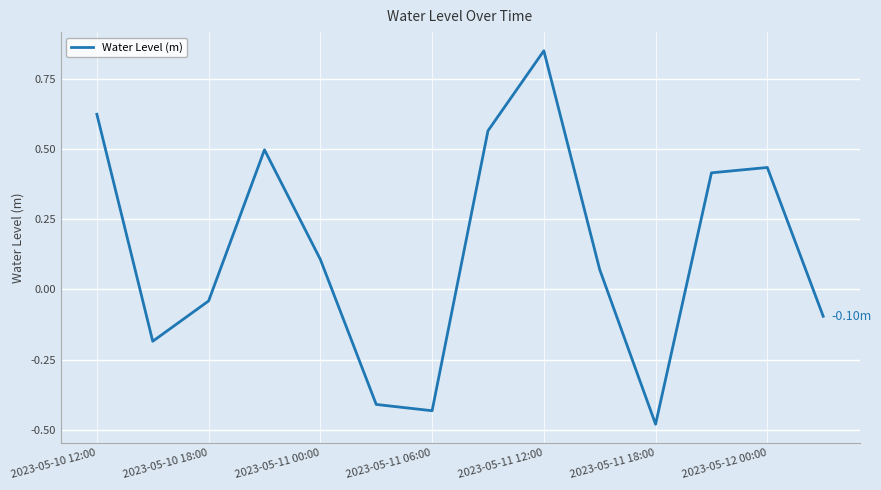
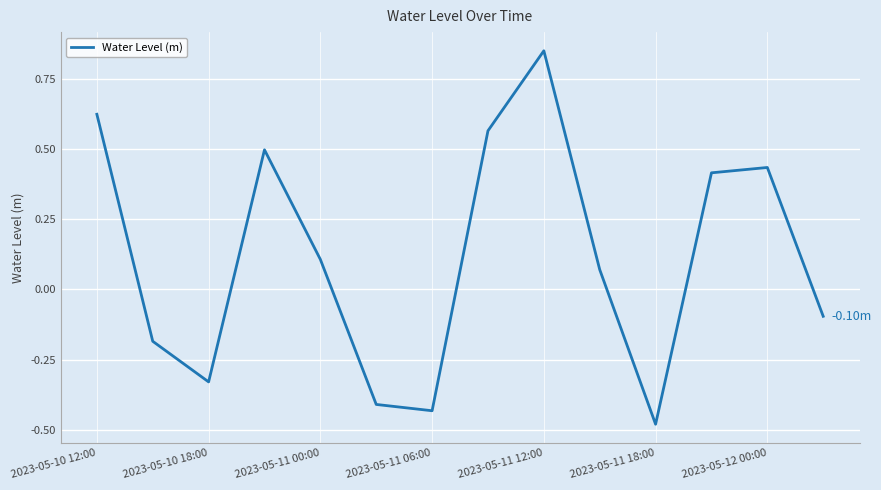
  {
    "2023-05-10 12:00": 0.62,
-   "2023-05-10 18:00": -0.04,
+   "2023-05-10 18:00": -0.33,
    "2023-05-11 00:00": 0.11,
    "2023-05-11 06:00": -0.43,
    "2023-05-11 12:00": 0.85,
    "2023-05-11 18:00": -0.48,
    "2023-05-12 00:00": 0.43
  }
